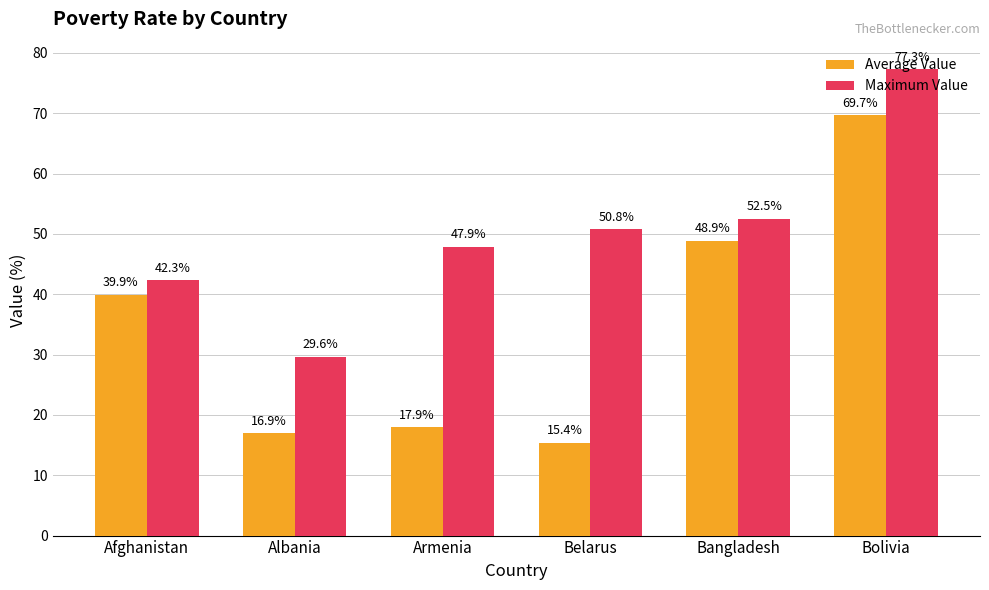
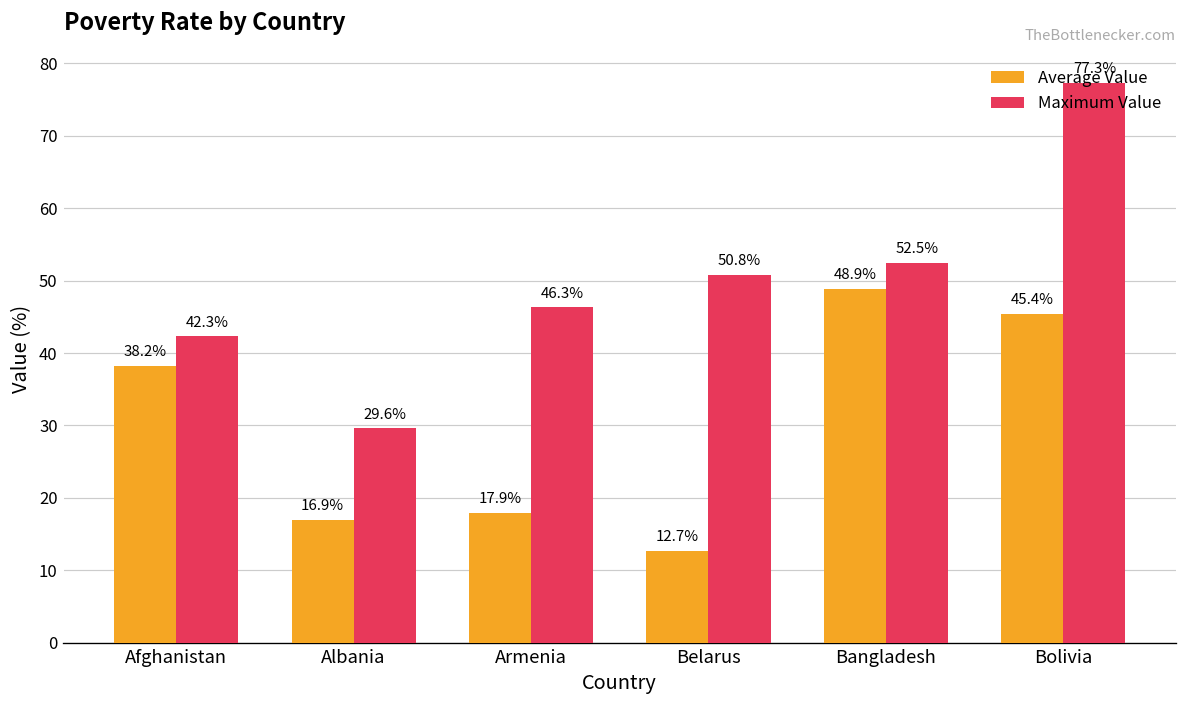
  {
    "Average Value": {
-     "Afghanistan": "39.9%",
+     "Afghanistan": "38.2%",
      "Albania": "16.9%",
      "Armenia": "17.9%",
-     "Belarus": "15.4%",
+     "Belarus": "12.7%",
      "Bangladesh": "48.9%",
-     "Bolivia": "69.7%"
+     "Bolivia": "45.4%"
    },
    "Maximum Value": {
      "Afghanistan": "42.3%",
      "Albania": "29.6%",
-     "Armenia": "47.9%",
+     "Armenia": "46.3%",
      "Belarus": "50.8%",
      "Bangladesh": "52.5%",
      "Bolivia": "77.3%"
    }
  }
